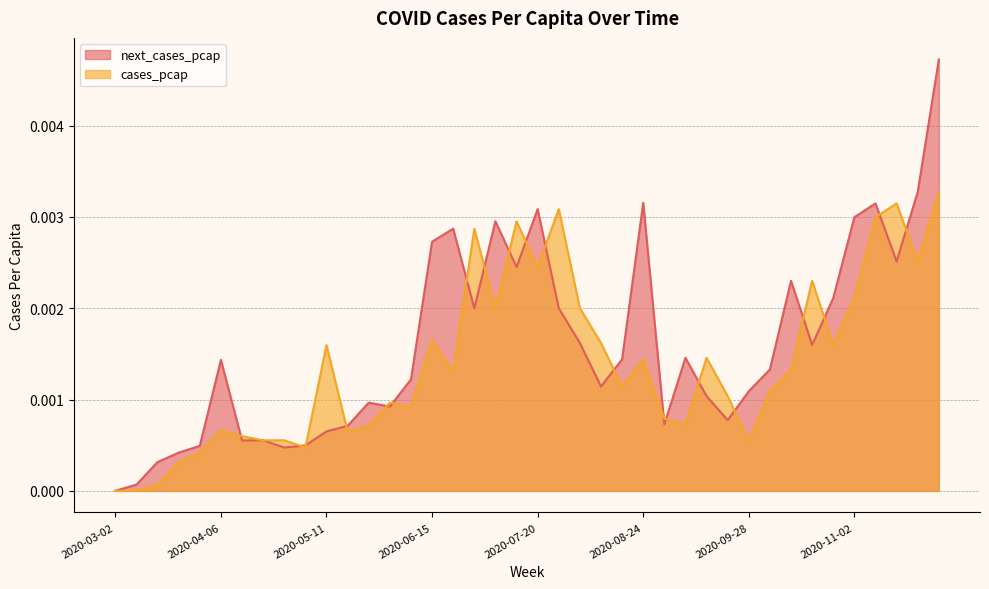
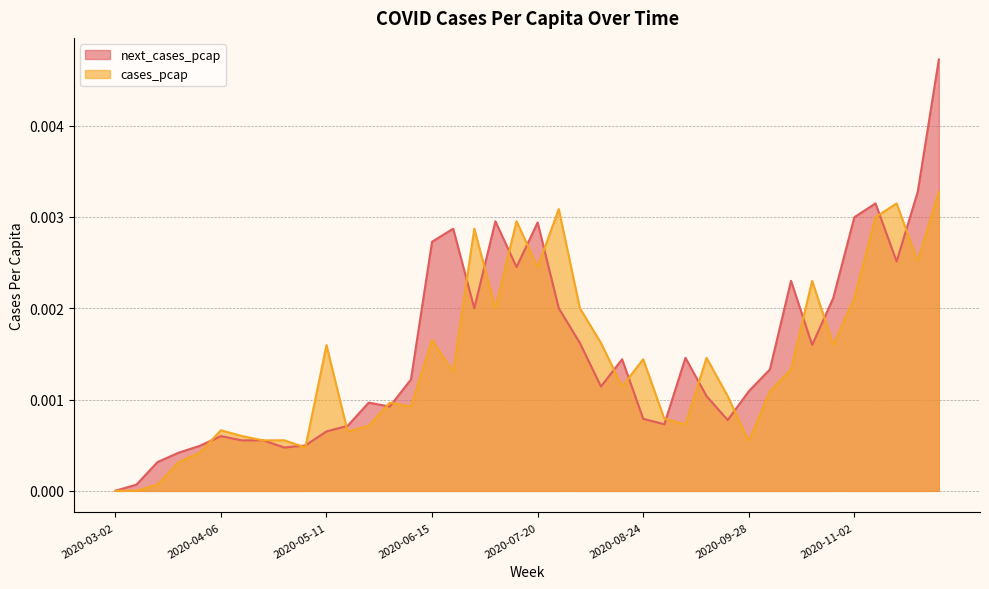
  {
    "next_cases_pcap": {
-     "2020-04-06": 0.0014,
+     "2020-04-06": 0.0006,
      "2020-05-11": 0.0007,
      "2020-06-15": 0.0027,
-     "2020-07-20": 0.0031,
-     "2020-08-24": 0.0032,
+     "2020-07-20": 0.0029,
+     "2020-08-24": 0.0008,
      "2020-09-28": 0.0011,
      "2020-11-02": 0.0030
    },
    "cases_pcap": {
      "2020-04-06": 0.0007,
      "2020-05-11": 0.0016,
      "2020-06-15": 0.0017,
      "2020-07-20": 0.0025,
      "2020-08-24": 0.0014,
      "2020-09-28": 0.0005,
      "2020-11-02": 0.0021
    }
  }
